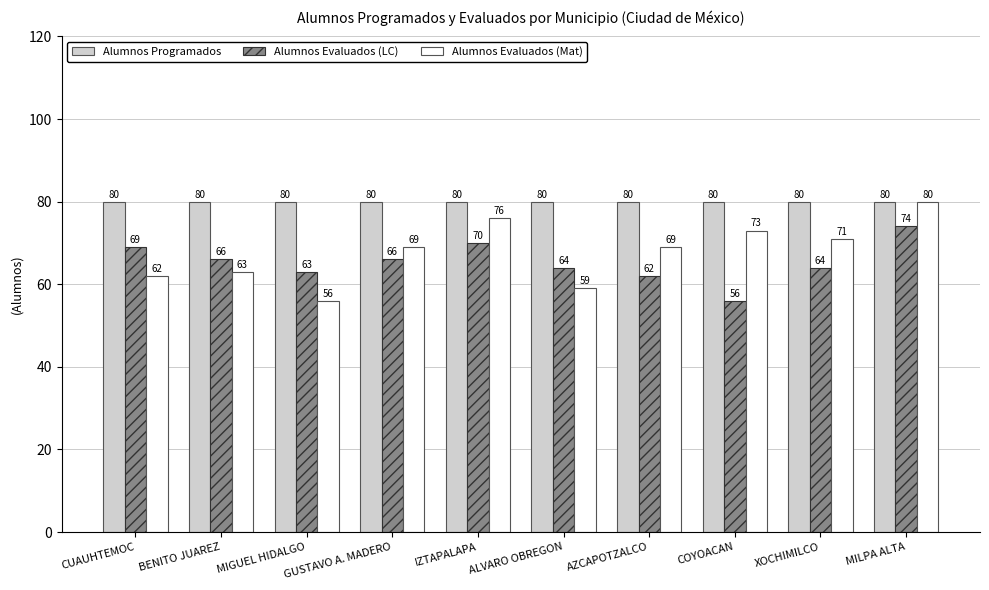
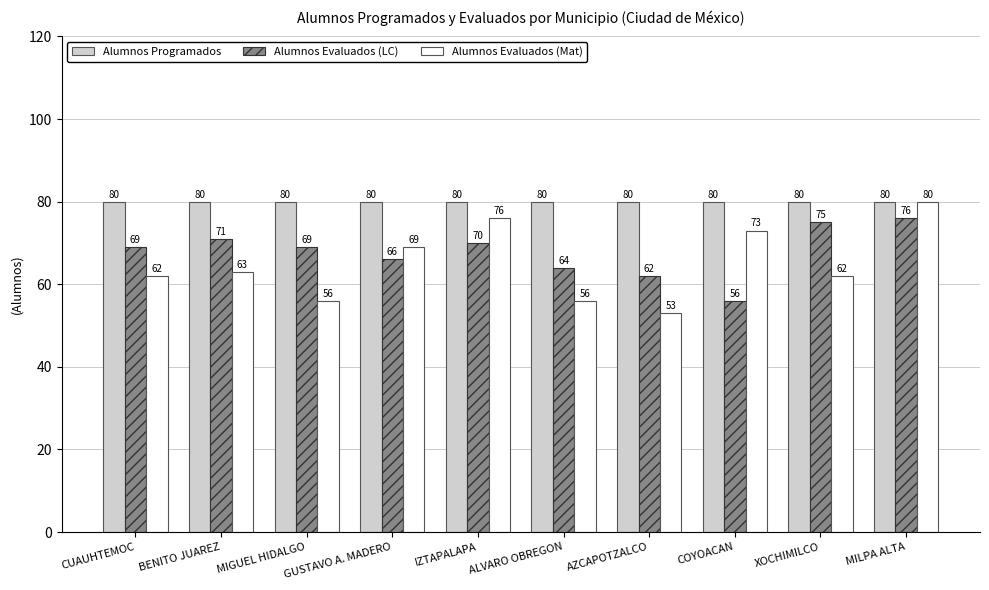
  {
    "Alumnos Programados": {
      "CUAUHTEMOC": 80,
      "BENITO JUAREZ": 80,
      "MIGUEL HIDALGO": 80,
      "GUSTAVO A. MADERO": 80,
      "IZTAPALAPA": 80,
      "ALVARO OBREGON": 80,
      "AZCAPOTZALCO": 80,
      "COYOACAN": 80,
      "XOCHIMILCO": 80,
      "MILPA ALTA": 80
    },
    "Alumnos Evaluados (LC)": {
      "CUAUHTEMOC": 69,
-     "BENITO JUAREZ": 66,
-     "MIGUEL HIDALGO": 63,
+     "BENITO JUAREZ": 71,
+     "MIGUEL HIDALGO": 69,
      "GUSTAVO A. MADERO": 66,
      "IZTAPALAPA": 70,
      "ALVARO OBREGON": 64,
      "AZCAPOTZALCO": 62,
      "COYOACAN": 56,
-     "XOCHIMILCO": 64,
-     "MILPA ALTA": 74
+     "XOCHIMILCO": 75,
+     "MILPA ALTA": 76
    },
    "Alumnos Evaluados (Mat)": {
      "CUAUHTEMOC": 62,
      "BENITO JUAREZ": 63,
      "MIGUEL HIDALGO": 56,
      "GUSTAVO A. MADERO": 69,
      "IZTAPALAPA": 76,
-     "ALVARO OBREGON": 59,
-     "AZCAPOTZALCO": 69,
+     "ALVARO OBREGON": 56,
+     "AZCAPOTZALCO": 53,
      "COYOACAN": 73,
-     "XOCHIMILCO": 71,
+     "XOCHIMILCO": 62,
      "MILPA ALTA": 80
    }
  }
